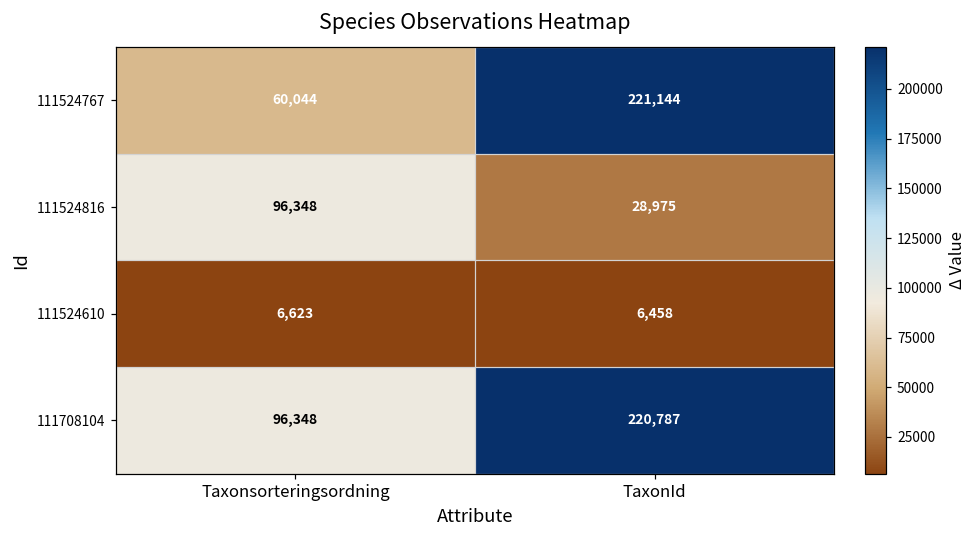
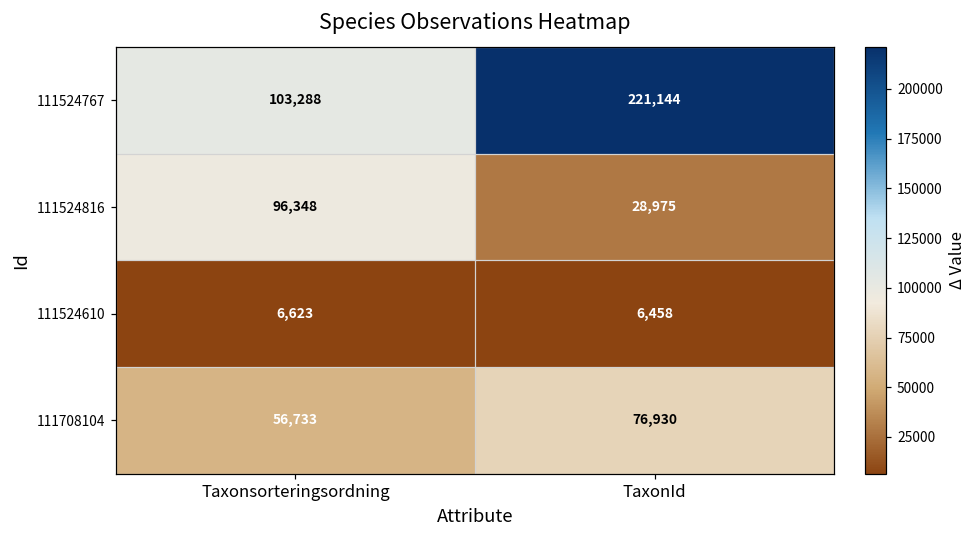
  {
    "111524767": {
-     "Taxonsorteringsordning": "60,044",
+     "Taxonsorteringsordning": "103,288",
      "TaxonId": "221,144"
    },
    "111524816": {
      "Taxonsorteringsordning": "96,348",
      "TaxonId": "28,975"
    },
    "111524610": {
      "Taxonsorteringsordning": "6,623",
      "TaxonId": "6,458"
    },
    "111708104": {
-     "Taxonsorteringsordning": "96,348",
-     "TaxonId": "220,787"
+     "Taxonsorteringsordning": "56,733",
+     "TaxonId": "76,930"
    }
  }
